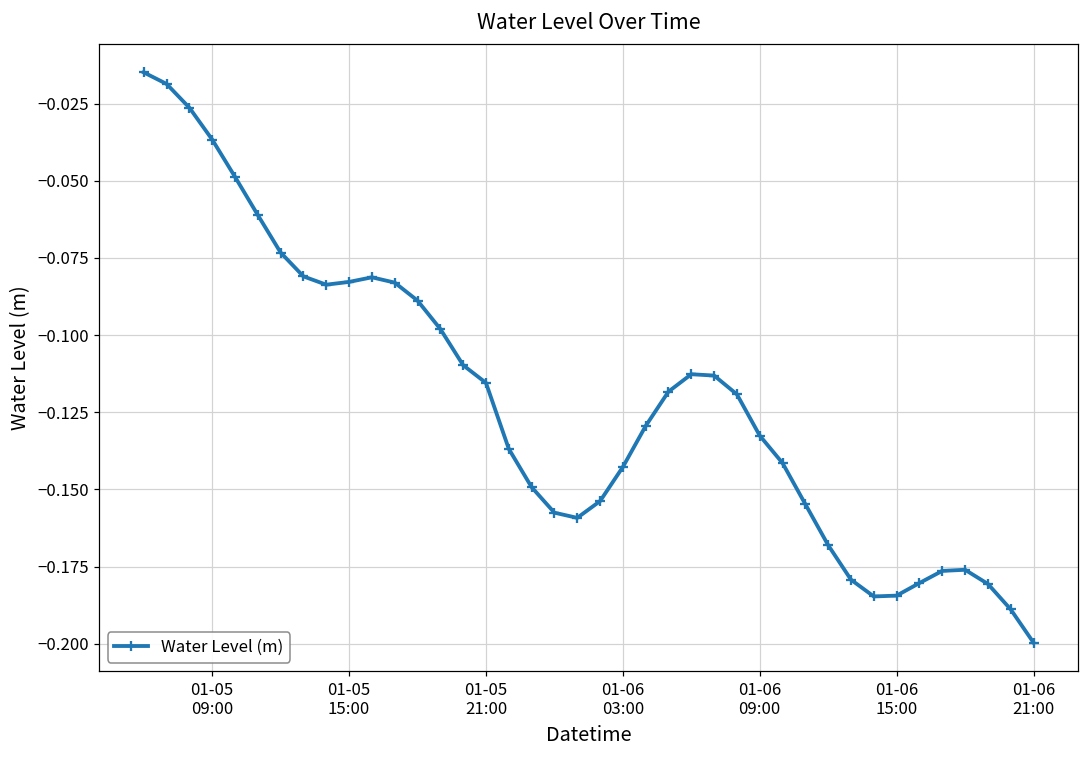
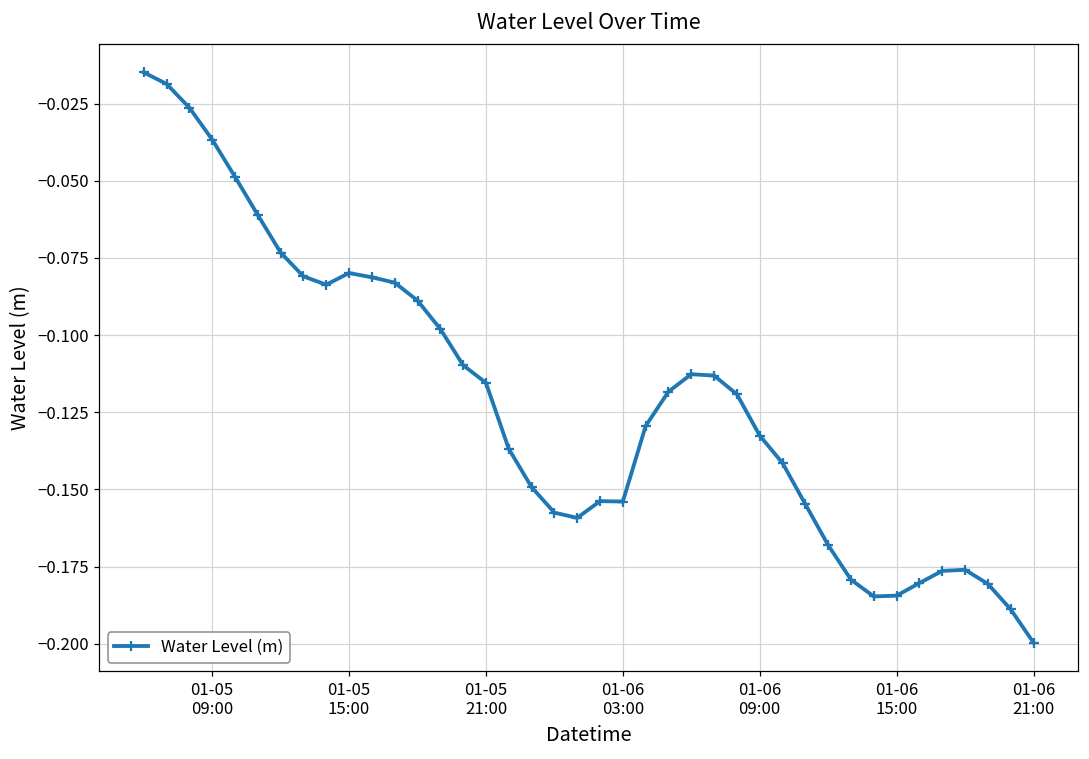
  {
    "01-05 09:00": -0.037,
-   "01-05 15:00": -0.083,
+   "01-05 15:00": -0.080,
    "01-05 21:00": -0.115,
-   "01-06 03:00": -0.143,
+   "01-06 03:00": -0.154,
    "01-06 09:00": -0.133,
    "01-06 15:00": -0.184,
    "01-06 21:00": -0.200
  }
